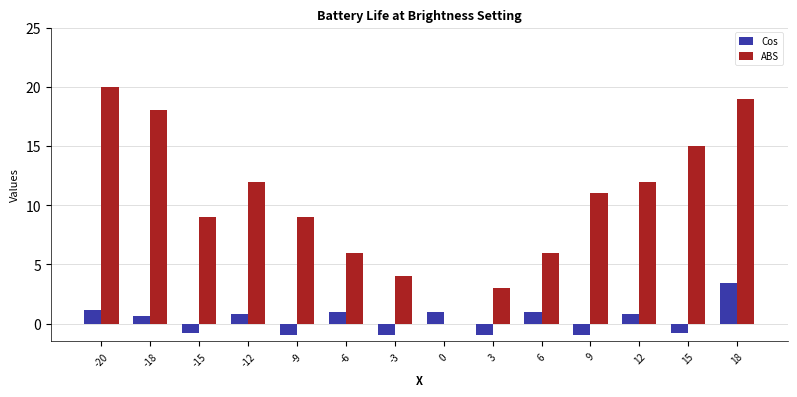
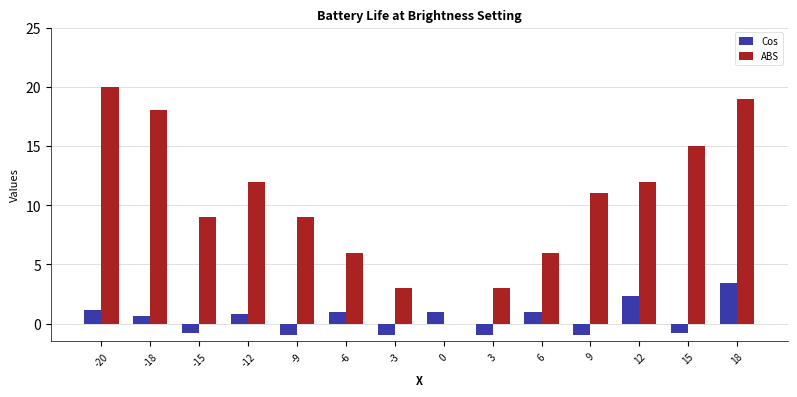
  {
    "Cos": {
      "-20": 1.2,
      "-18": 0.7,
      "-15": -0.8,
      "-12": 0.8,
      "-9": -0.9,
      "-6": 1.0,
      "-3": -1.0,
      "0": 1.0,
      "3": -1.0,
      "6": 1.0,
      "9": -0.9,
-     "12": 0.8,
+     "12": 2.3,
      "15": -0.8,
      "18": 3.4
    },
    "ABS": {
      "-20": 20,
      "-18": 18,
      "-15": 9,
      "-12": 12,
      "-9": 9,
      "-6": 6,
-     "-3": 4,
+     "-3": 3,
      "0": 0,
      "3": 3,
      "6": 6,
      "9": 11,
      "12": 12,
      "15": 15,
      "18": 19
    }
  }
